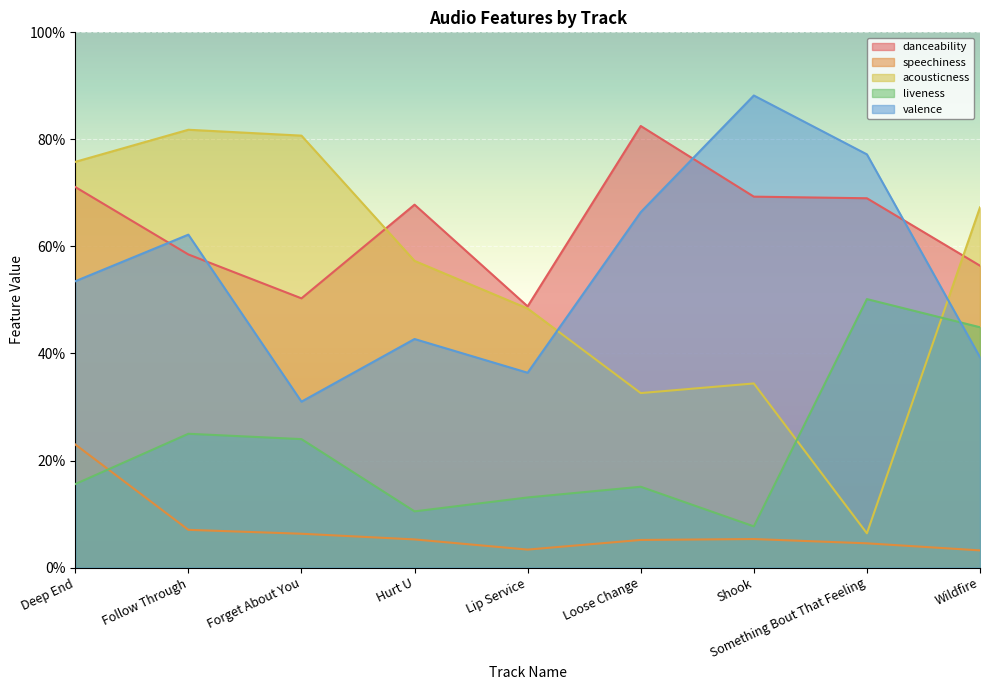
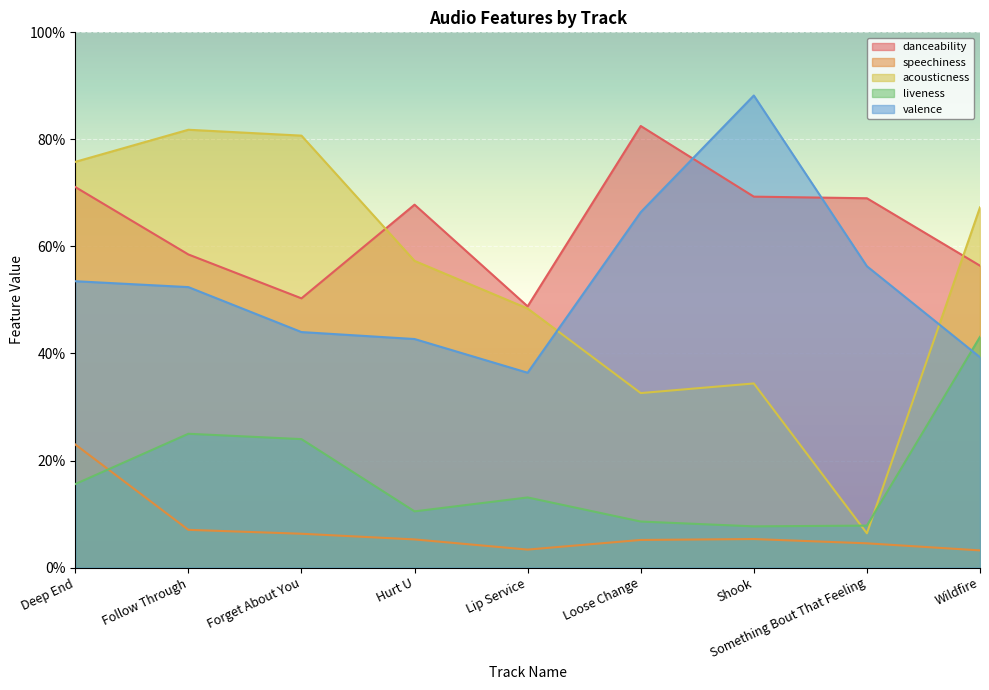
  {
    "liveness": {
      "Deep End": "16%",
      "Follow Through": "25%",
      "Forget About You": "24%",
      "Hurt U": "11%",
      "Lip Service": "13%",
-     "Loose Change": "15%",
+     "Loose Change": "9%",
      "Shook": "8%",
-     "Something Bout That Feeling": "50%",
-     "Wildfire": "45%"
+     "Something Bout That Feeling": "8%",
+     "Wildfire": "43%"
    },
    "valence": {
      "Deep End": "54%",
-     "Follow Through": "62%",
-     "Forget About You": "31%",
+     "Follow Through": "52%",
+     "Forget About You": "44%",
      "Hurt U": "43%",
      "Lip Service": "36%",
      "Loose Change": "66%",
      "Shook": "88%",
-     "Something Bout That Feeling": "77%",
+     "Something Bout That Feeling": "56%",
      "Wildfire": "39%"
    }
  }
